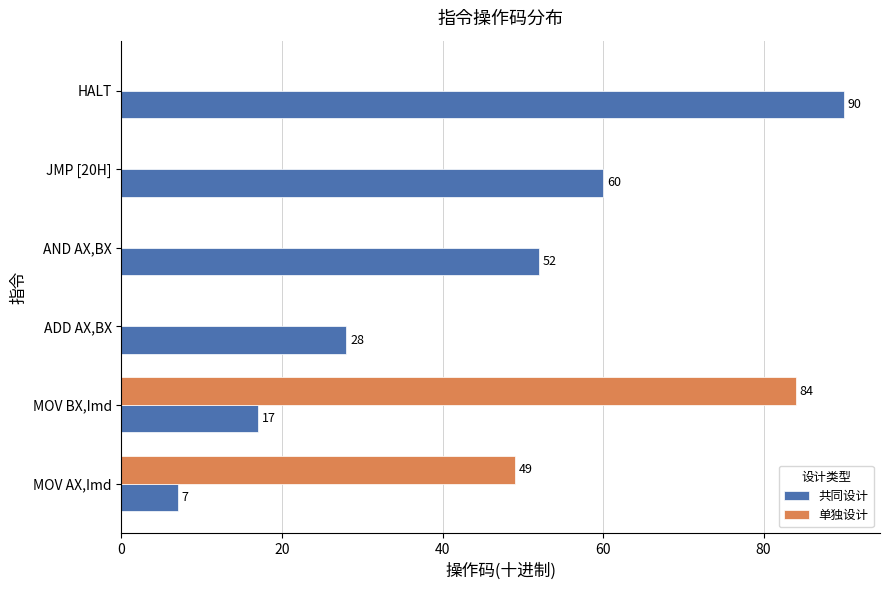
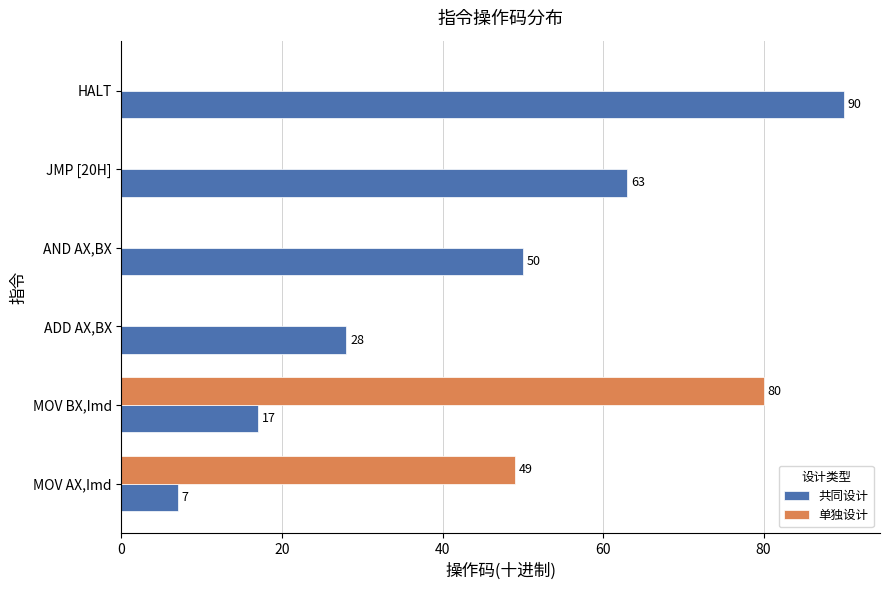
  {
    "共同设计": {
      "HALT": 90,
-     "JMP [20H]": 60,
-     "AND AX,BX": 52,
+     "JMP [20H]": 63,
+     "AND AX,BX": 50,
      "ADD AX,BX": 28,
      "MOV BX,Imd": 17,
      "MOV AX,Imd": 7
    },
    "单独设计": {
-     "MOV BX,Imd": 84,
+     "MOV BX,Imd": 80,
      "MOV AX,Imd": 49
    }
  }
